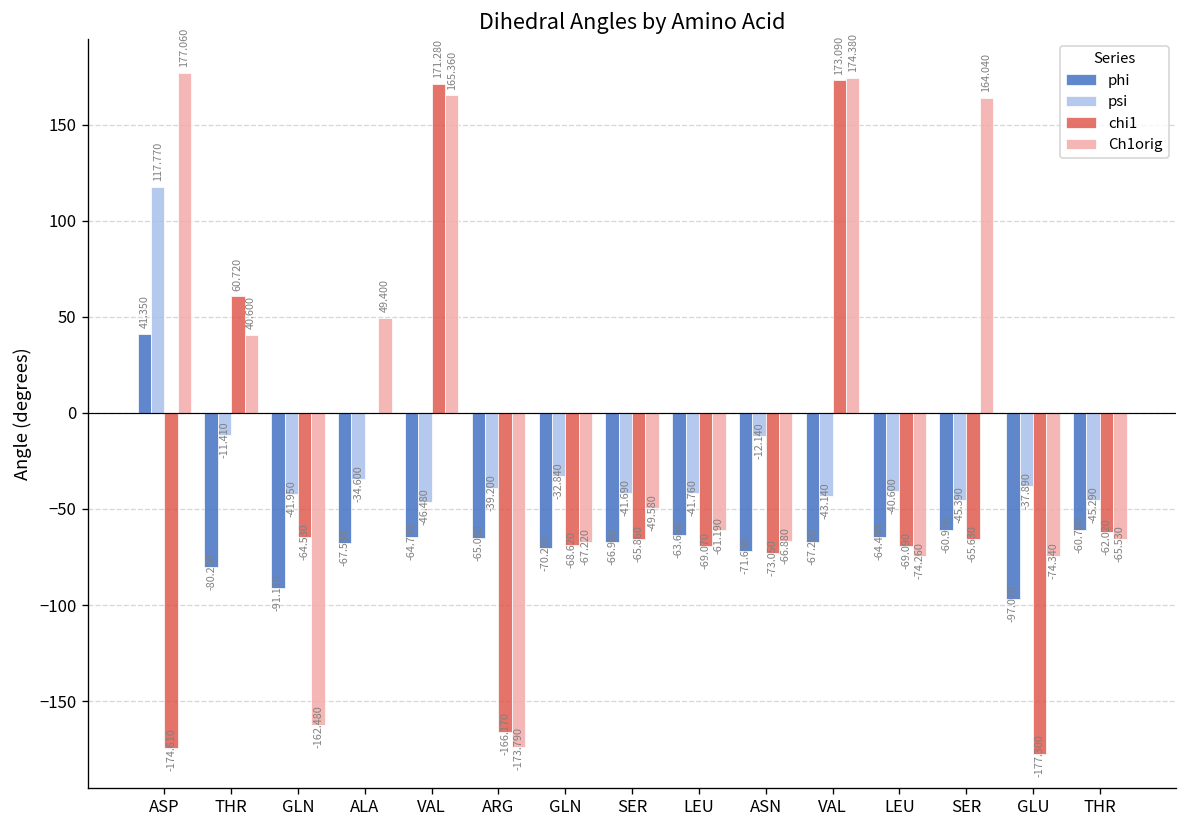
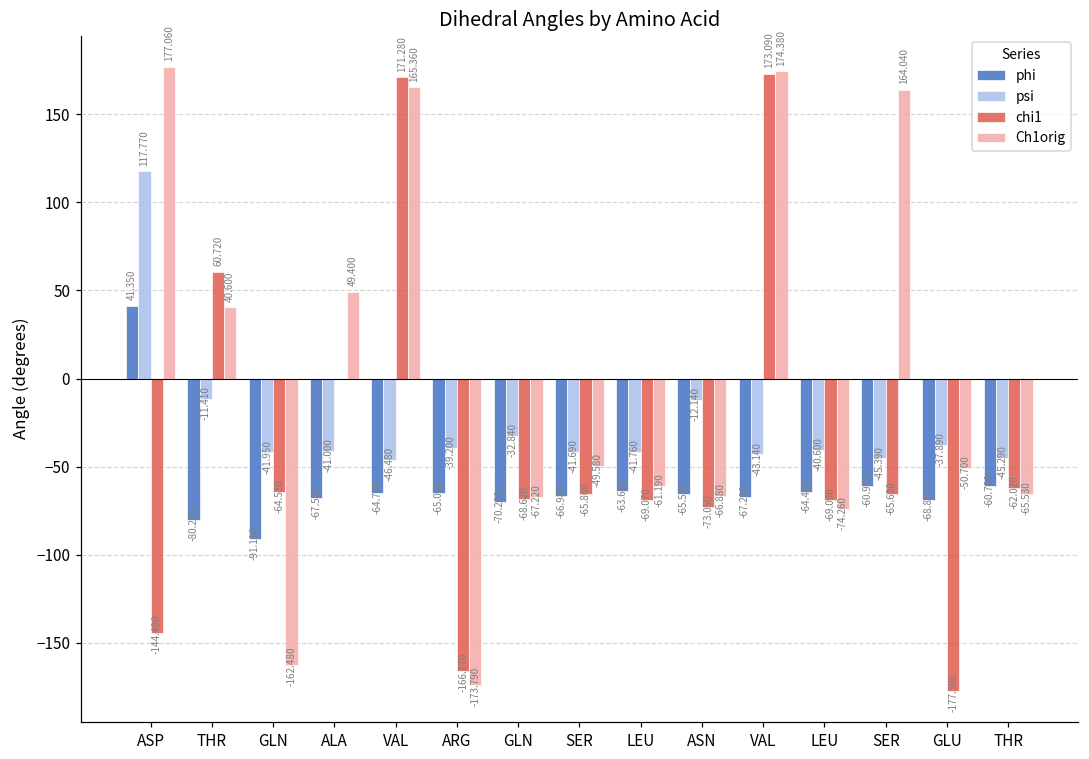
  {
    "phi": {
      "ASP": 41.350,
      "ALA": -67.580,
      "ARG": -65.080,
-     "ASN": -71.650,
-     "GLU": -97.070
+     "ASN": -65.540,
+     "GLU": -68.850
    },
    "psi": {
      "ASP": 117.770,
-     "ALA": -34.600,
+     "ALA": -41.000,
      "ARG": -39.200,
      "ASN": -12.140,
      "GLU": -37.890
    },
    "chi1": {
-     "ASP": -174.610,
+     "ASP": -144.490,
      "ARG": -166.170,
      "ASN": -73.050,
      "GLU": -177.300
    },
    "Ch1orig": {
      "ASP": 177.060,
      "ALA": 49.400,
      "ARG": -173.790,
      "ASN": -66.880,
-     "GLU": -74.340
+     "GLU": -50.700
    }
  }
